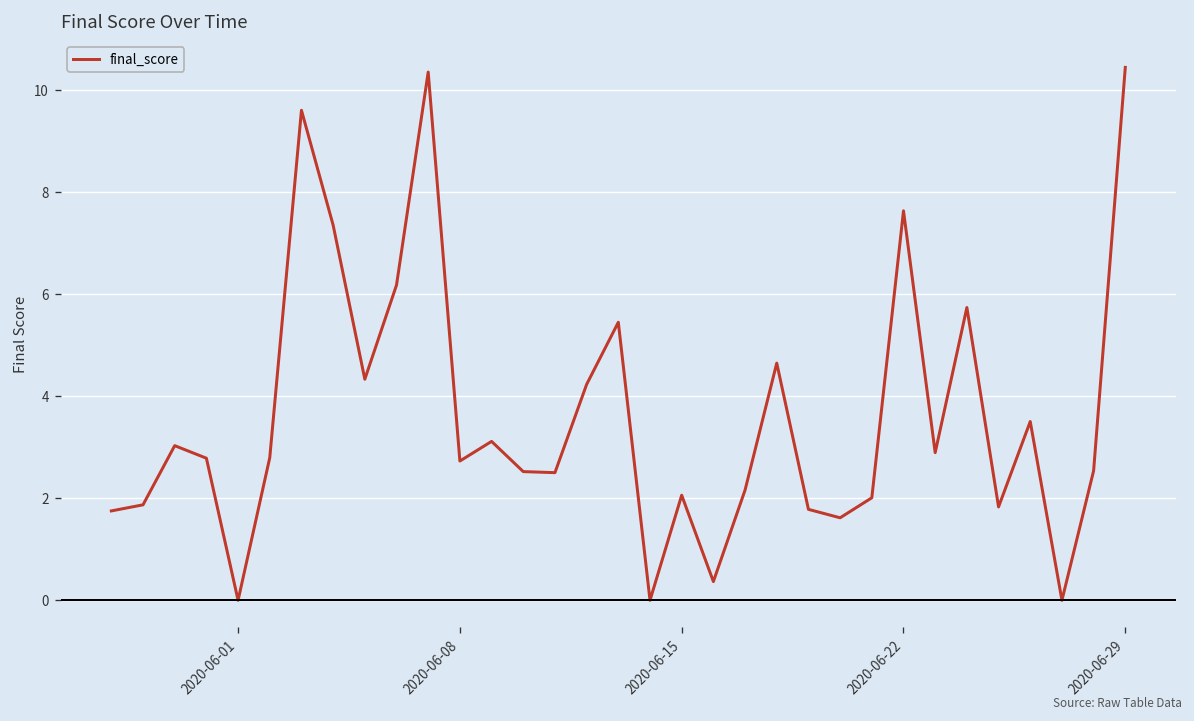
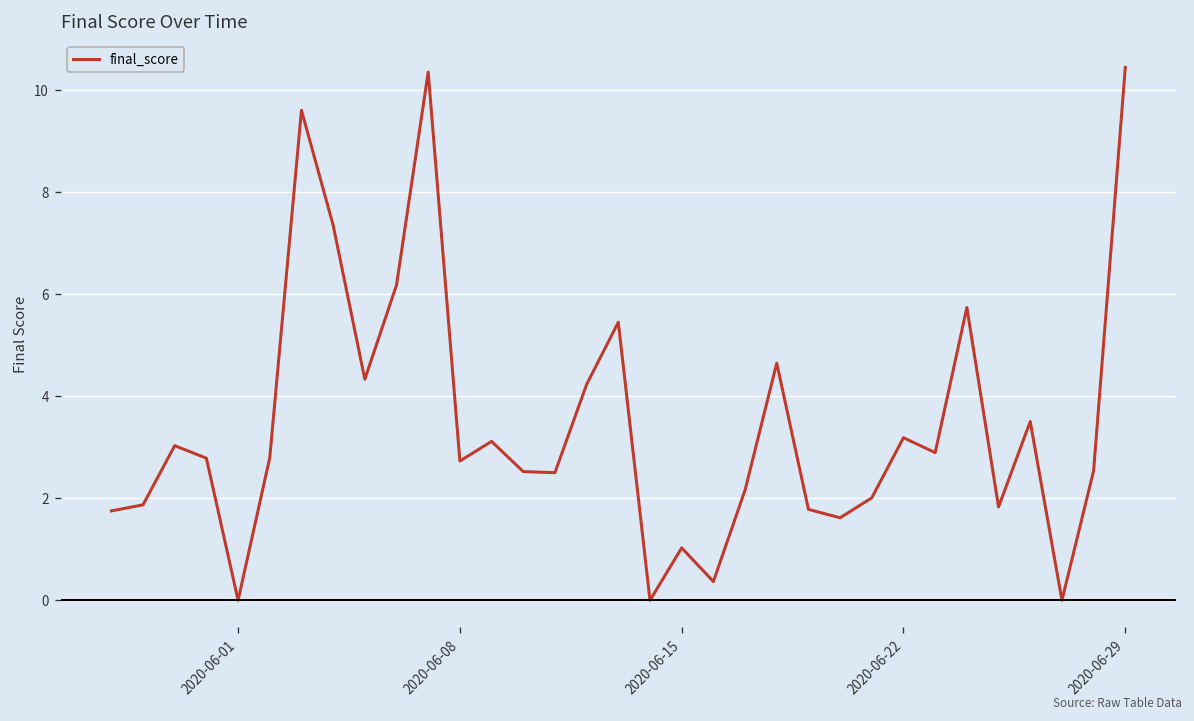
  {
    "2020-06-01": 0.0,
    "2020-06-08": 2.7,
-   "2020-06-15": 2.1,
-   "2020-06-22": 7.6,
+   "2020-06-15": 1.0,
+   "2020-06-22": 3.2,
    "2020-06-29": 10.4
  }
